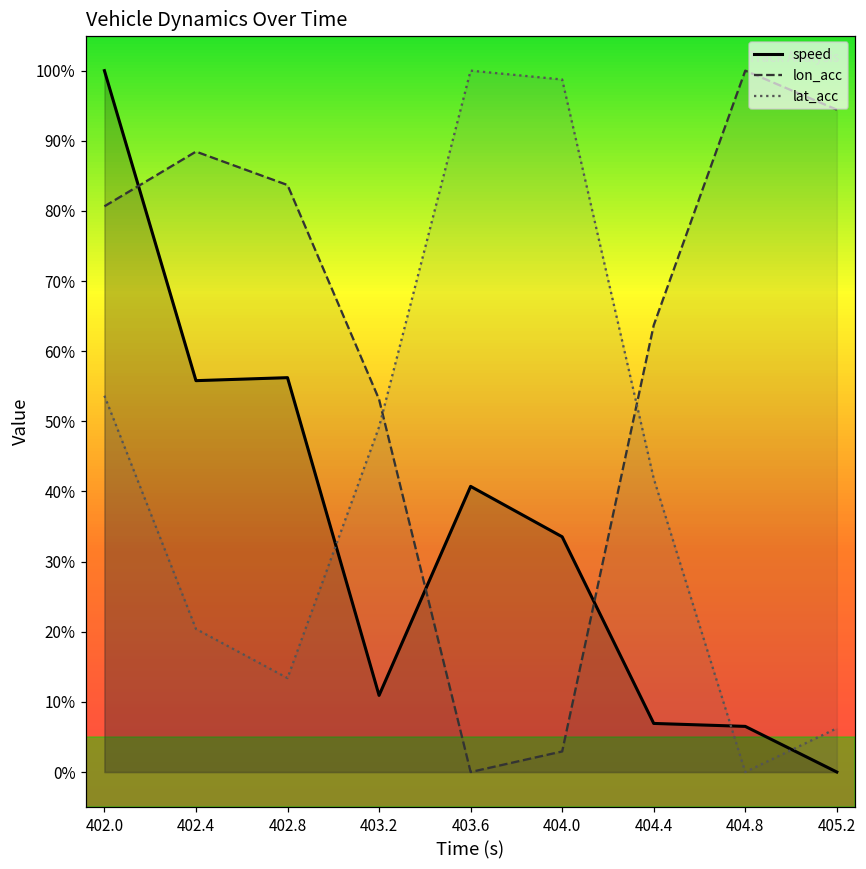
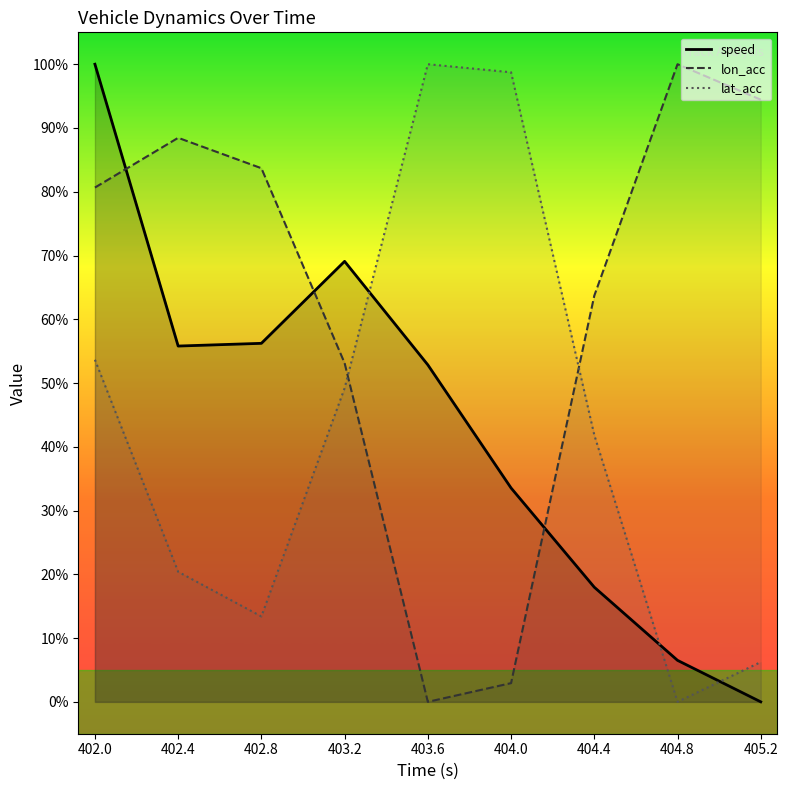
  {
    "speed": {
      "402.0": "100%",
      "402.4": "56%",
      "402.8": "56%",
-     "403.2": "11%",
-     "403.6": "41%",
+     "403.2": "69%",
+     "403.6": "53%",
      "404.0": "34%",
-     "404.4": "7%",
+     "404.4": "18%",
      "404.8": "7%",
      "405.2": "0%"
    }
  }
